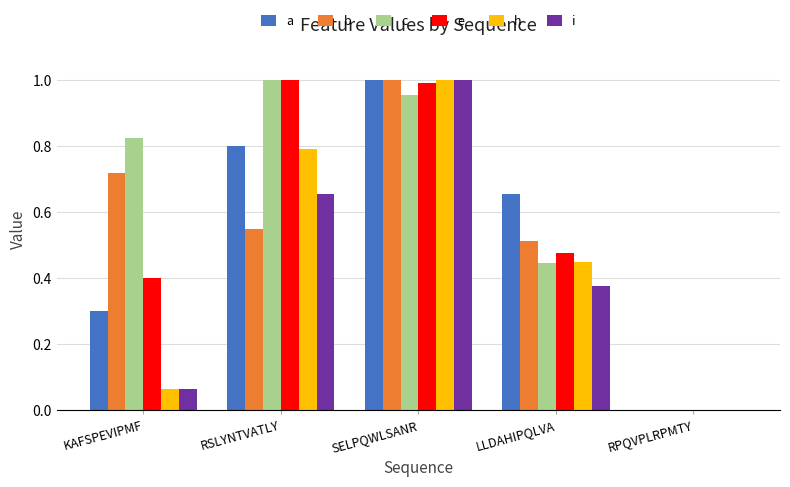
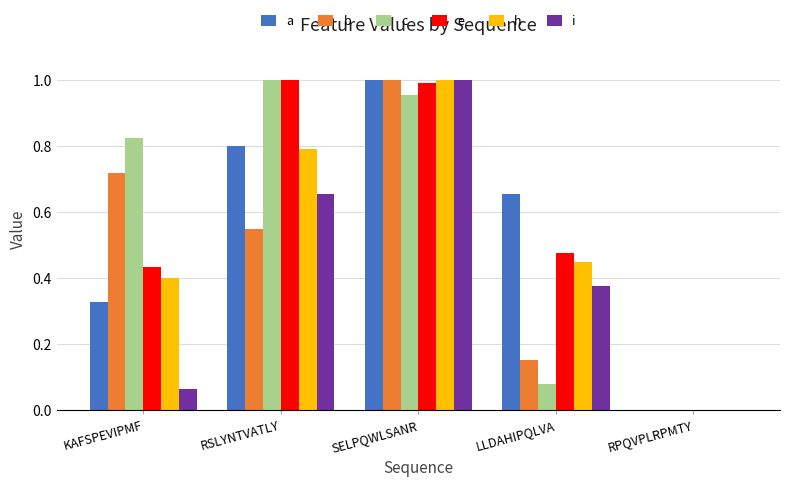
  {
    "a": {
-     "KAFSPEVIPMF": 0.30,
+     "KAFSPEVIPMF": 0.33,
      "RSLYNTVATLY": 0.80,
      "SELPQWLSANR": 1.00,
      "LLDAHIPQLVA": 0.65,
      "RPQVPLRPMTY": 0.00
    },
    "b": {
      "KAFSPEVIPMF": 0.72,
      "RSLYNTVATLY": 0.55,
      "SELPQWLSANR": 1.00,
-     "LLDAHIPQLVA": 0.51,
+     "LLDAHIPQLVA": 0.15,
      "RPQVPLRPMTY": 0.00
    },
    "c": {
      "KAFSPEVIPMF": 0.82,
      "RSLYNTVATLY": 1.00,
      "SELPQWLSANR": 0.95,
-     "LLDAHIPQLVA": 0.45,
+     "LLDAHIPQLVA": 0.08,
      "RPQVPLRPMTY": 0.00
    },
    "e": {
-     "KAFSPEVIPMF": 0.40,
+     "KAFSPEVIPMF": 0.43,
      "RSLYNTVATLY": 1.00,
      "SELPQWLSANR": 0.99,
      "LLDAHIPQLVA": 0.48,
      "RPQVPLRPMTY": 0.00
    },
    "h": {
-     "KAFSPEVIPMF": 0.06,
+     "KAFSPEVIPMF": 0.40,
      "RSLYNTVATLY": 0.79,
      "SELPQWLSANR": 1.00,
      "LLDAHIPQLVA": 0.45,
      "RPQVPLRPMTY": 0.00
    },
    "i": {
      "KAFSPEVIPMF": 0.06,
      "RSLYNTVATLY": 0.65,
      "SELPQWLSANR": 1.00,
      "LLDAHIPQLVA": 0.37,
      "RPQVPLRPMTY": 0.00
    }
  }
